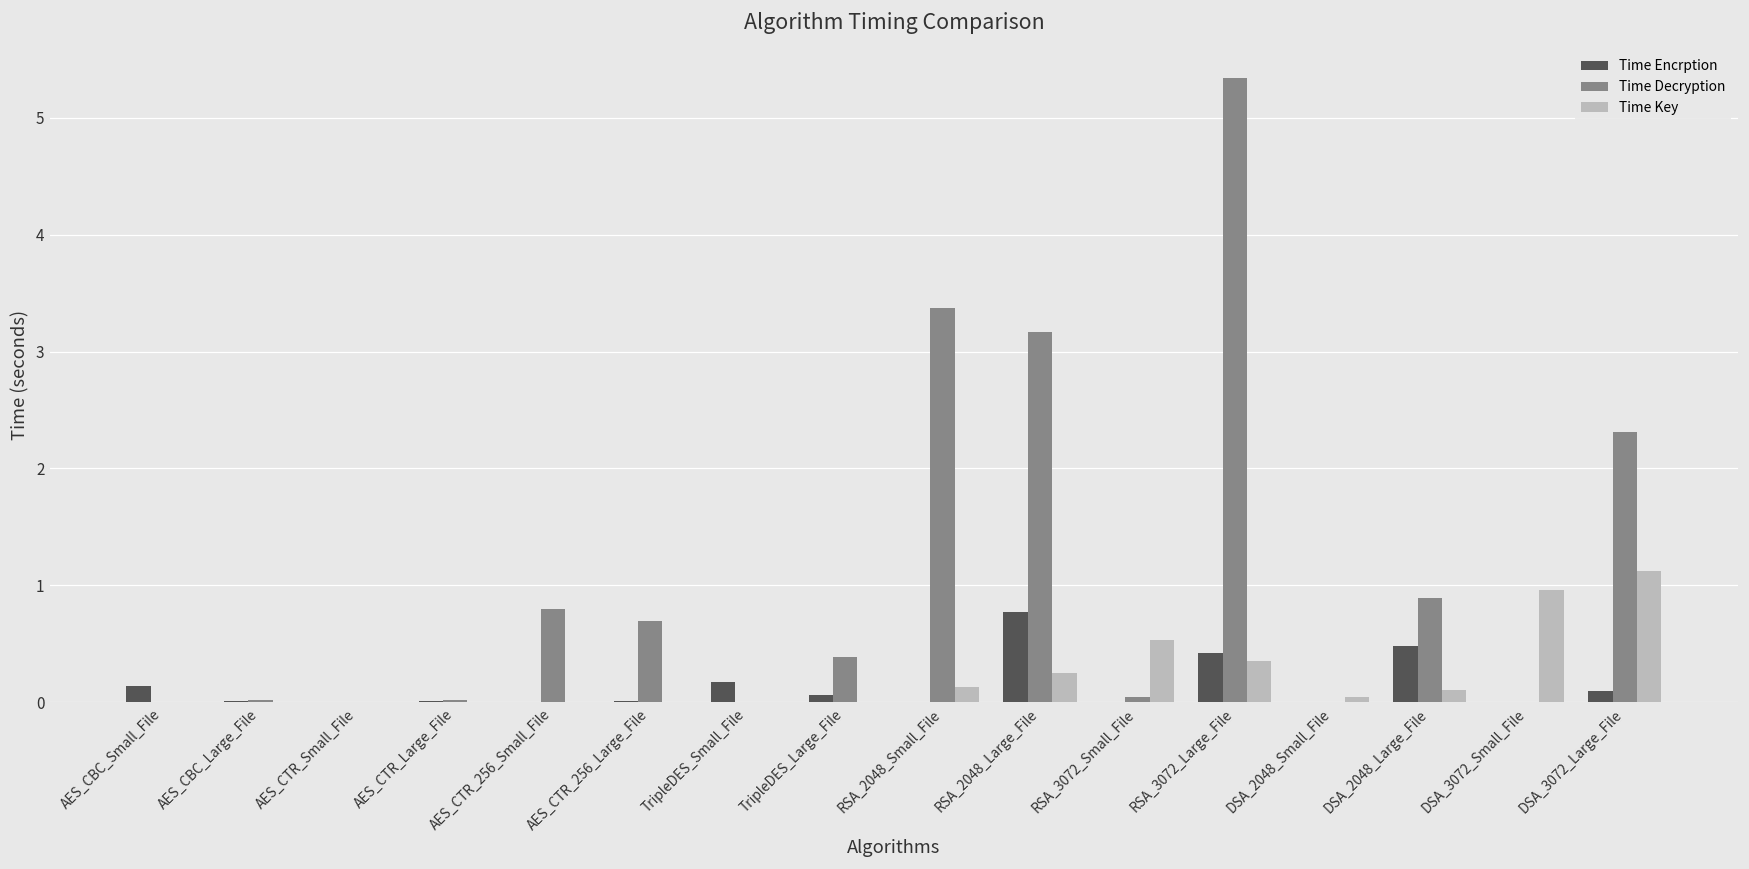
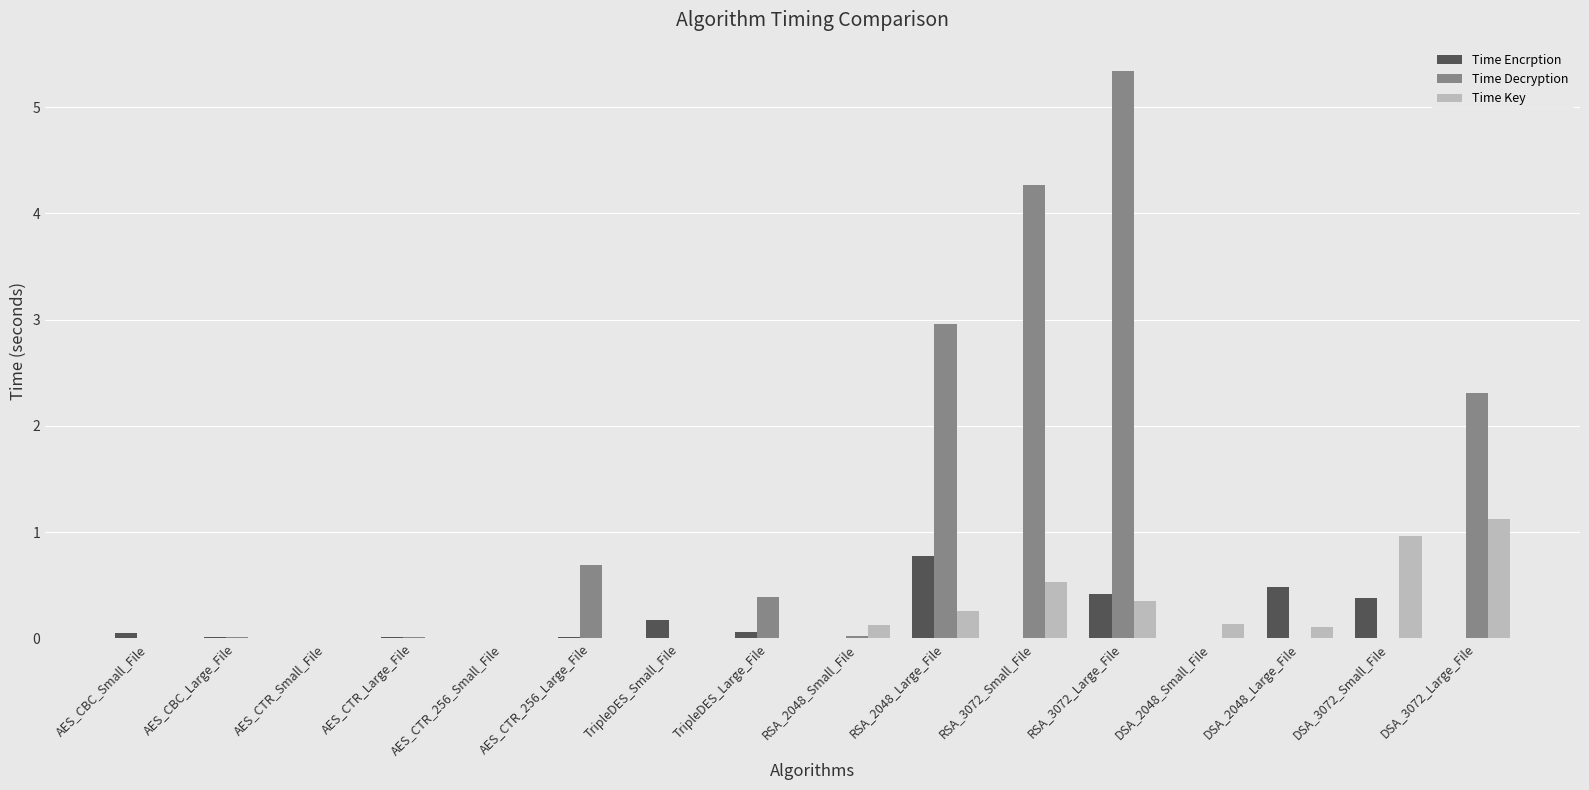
  {
    "Time Encrption": {
-     "AES_CBC_Small_File": 0.14,
+     "AES_CBC_Small_File": 0.05,
      "TripleDES_Small_File": 0.18,
      "TripleDES_Large_File": 0.06,
      "RSA_2048_Large_File": 0.77,
      "RSA_3072_Large_File": 0.42,
      "DSA_2048_Large_File": 0.48,
-     "DSA_3072_Small_File": 0.00,
-     "DSA_3072_Large_File": 0.10
+     "DSA_3072_Small_File": 0.38,
+     "DSA_3072_Large_File": 0.01
    },
    "Time Decryption": {
-     "AES_CTR_256_Small_File": 0.80,
+     "AES_CTR_256_Small_File": 0.00,
      "AES_CTR_256_Large_File": 0.69,
      "TripleDES_Large_File": 0.39,
-     "RSA_2048_Small_File": 3.37,
-     "RSA_2048_Large_File": 3.17,
-     "RSA_3072_Small_File": 0.04,
+     "RSA_2048_Small_File": 0.02,
+     "RSA_2048_Large_File": 2.96,
+     "RSA_3072_Small_File": 4.27,
      "RSA_3072_Large_File": 5.34,
-     "DSA_2048_Large_File": 0.90,
+     "DSA_2048_Large_File": 0.01,
      "DSA_3072_Large_File": 2.31
    },
    "Time Key": {
      "RSA_2048_Small_File": 0.13,
      "RSA_2048_Large_File": 0.25,
      "RSA_3072_Small_File": 0.54,
      "RSA_3072_Large_File": 0.35,
-     "DSA_2048_Small_File": 0.05,
+     "DSA_2048_Small_File": 0.13,
      "DSA_2048_Large_File": 0.11,
      "DSA_3072_Small_File": 0.96,
      "DSA_3072_Large_File": 1.13
    }
  }
